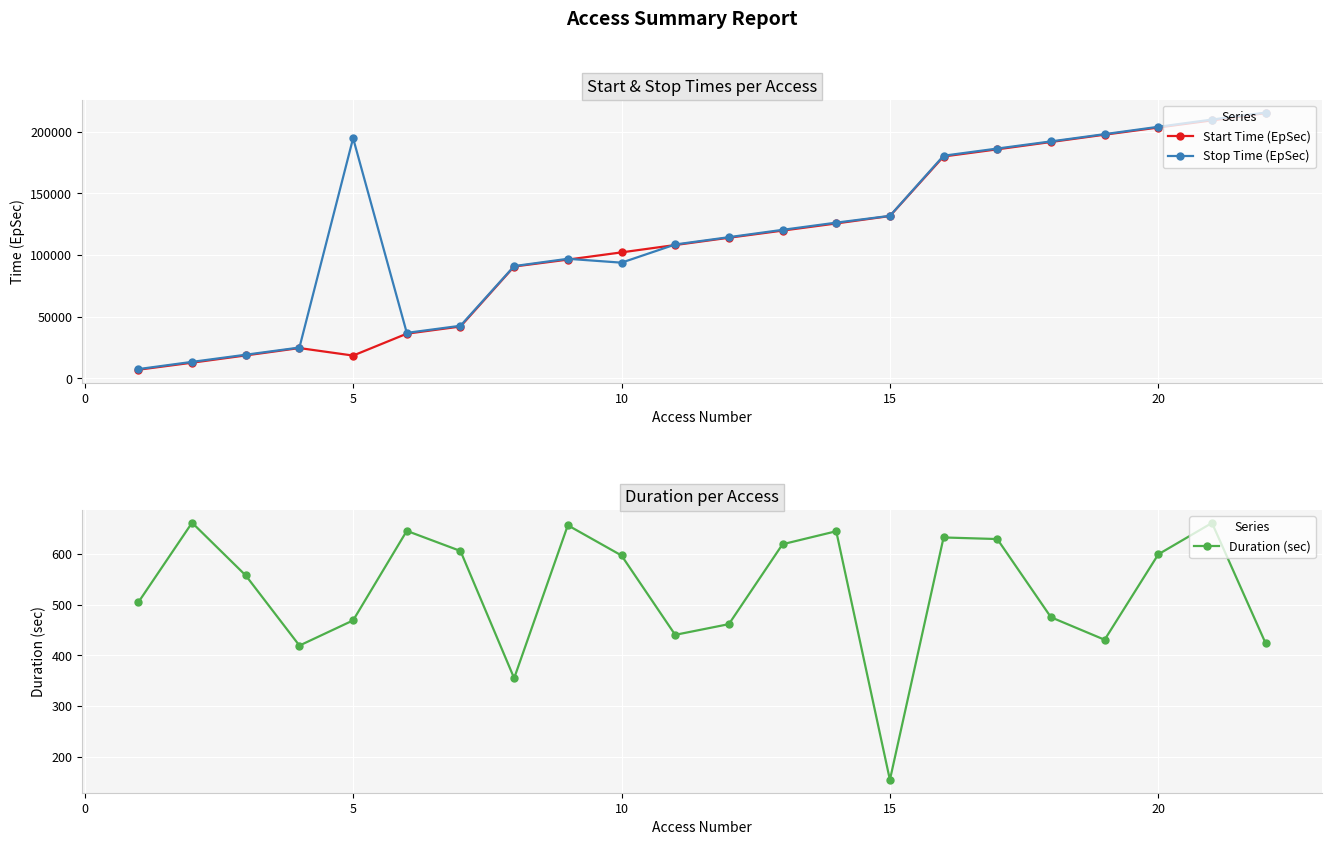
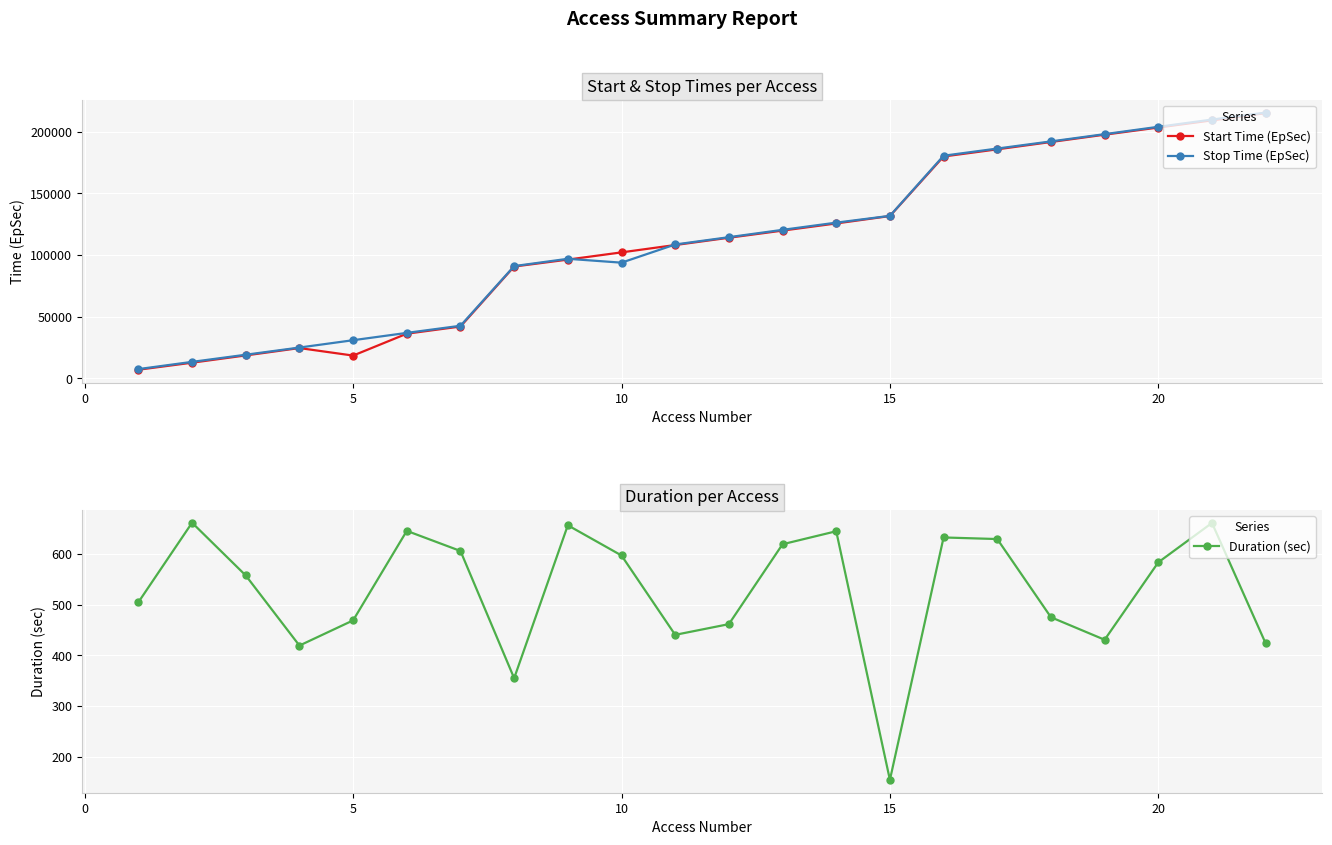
  {
    "Start & Stop Times per Access": {
      "Start Time (EpSec)": {
        "5": 19000,
        "10": 102000
      },
      "Stop Time (EpSec)": {
-       "5": 195000,
+       "5": 31000,
        "10": 94000
      }
    },
    "Duration per Access": {
      "5": 470,
      "10": 600,
      "15": 150,
-     "20": 600
+     "20": 580
    }
  }
